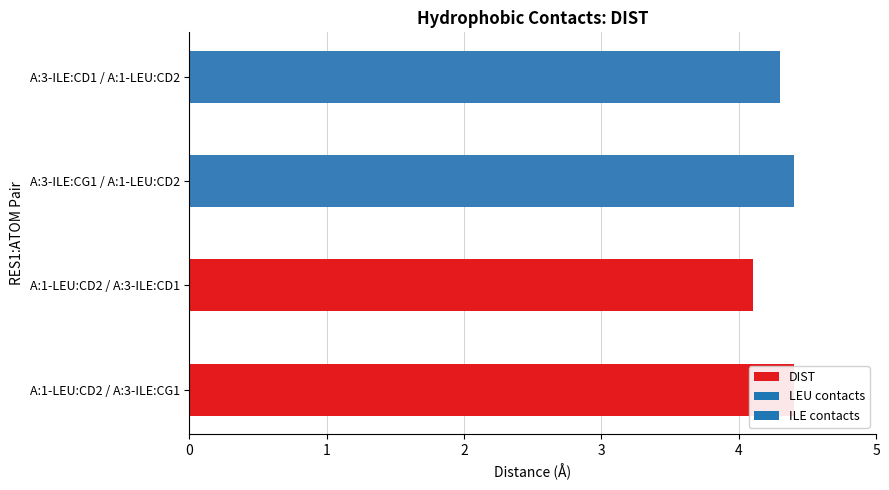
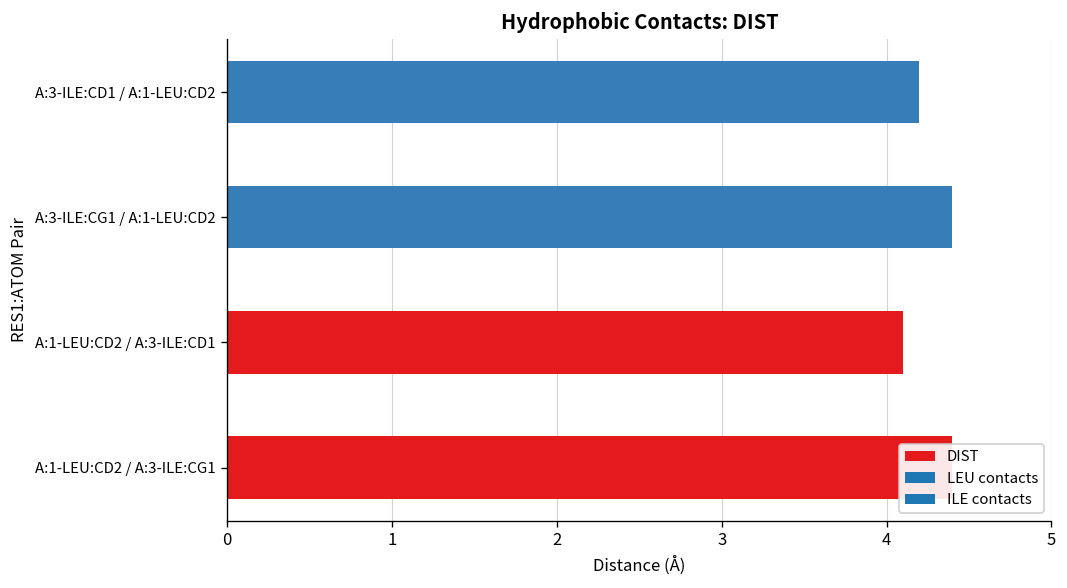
  {
-   "A:3-ILE:CD1 / A:1-LEU:CD2": 4.3,
+   "A:3-ILE:CD1 / A:1-LEU:CD2": 4.2,
    "A:3-ILE:CG1 / A:1-LEU:CD2": 4.4,
    "A:1-LEU:CD2 / A:3-ILE:CD1": 4.1
  }
